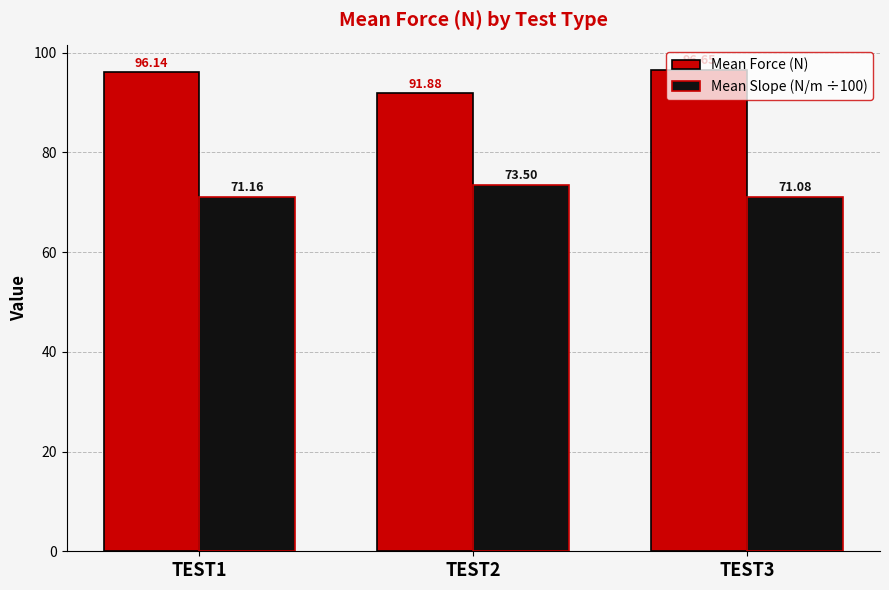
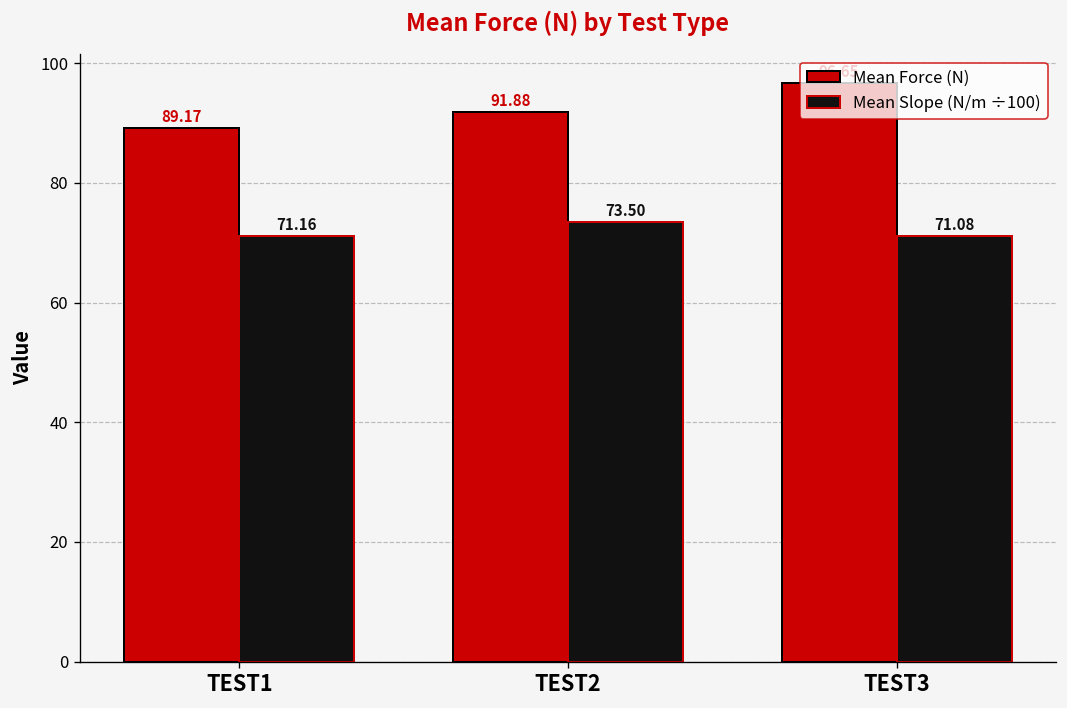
  {
    "Mean Force (N)": {
-     "TEST1": 96.14,
+     "TEST1": 89.17,
      "TEST2": 91.88
    },
    "Mean Slope (N/m ÷100)": {
      "TEST1": 71.16,
      "TEST2": 73.50,
      "TEST3": 71.08
    }
  }
